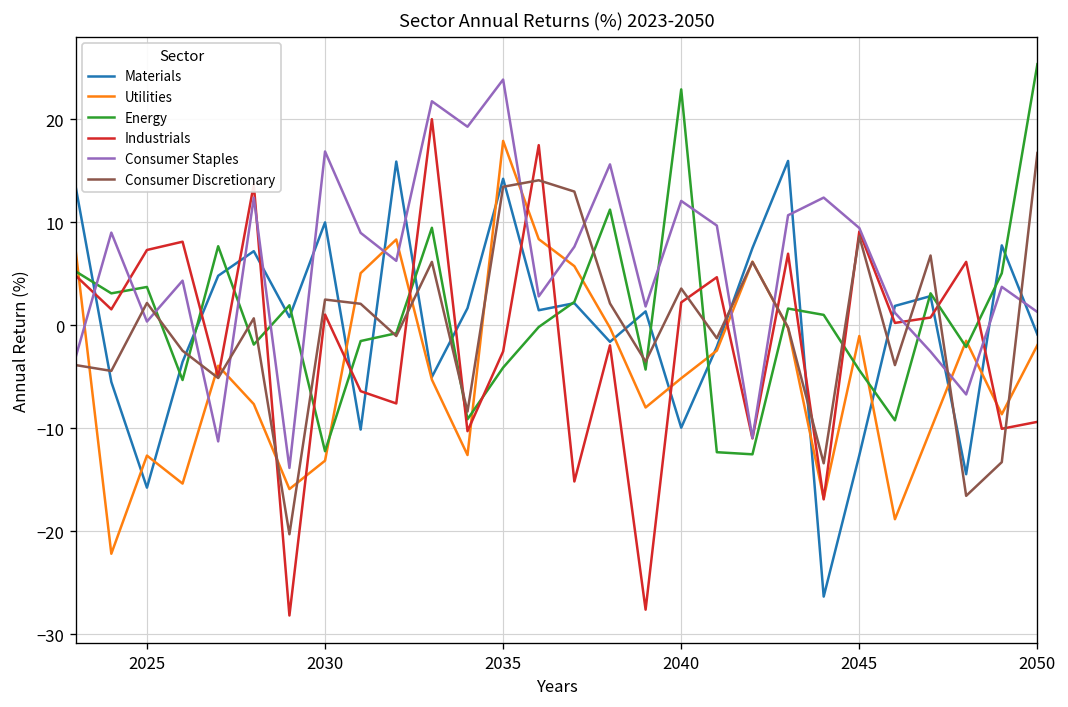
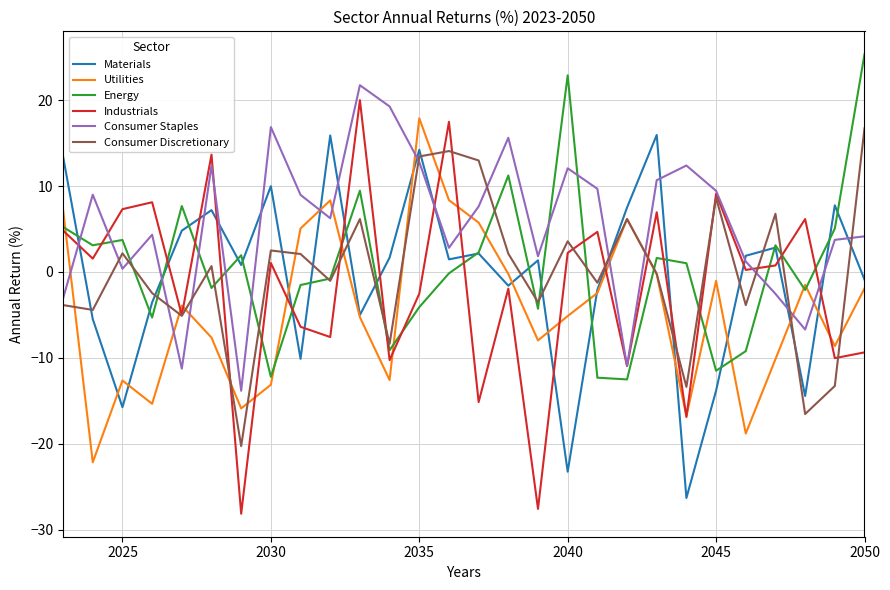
  {
    "Materials": {
      "2025": -16,
      "2030": 10,
      "2035": 14,
-     "2040": -10,
-     "2045": -13,
+     "2040": -23,
+     "2045": -14,
      "2050": -1
    },
    "Utilities": {
      "2025": -13,
      "2030": -13,
      "2035": 18,
      "2040": -5,
      "2045": -1,
      "2050": -2
    },
    "Energy": {
      "2025": 4,
      "2030": -12,
      "2035": -4,
      "2040": 23,
-     "2045": -4,
+     "2045": -12,
      "2050": 25
    },
    "Industrials": {
      "2025": 7,
      "2030": 1,
      "2035": -3,
      "2040": 2,
      "2045": 9,
      "2050": -9
    },
    "Consumer Staples": {
      "2025": 0,
      "2030": 17,
-     "2035": 24,
+     "2035": 13,
      "2040": 12,
      "2045": 9,
-     "2050": 1
+     "2050": 4
    },
    "Consumer Discretionary": {
      "2025": 2,
      "2030": 2,
      "2035": 13,
      "2040": 4,
      "2045": 9,
      "2050": 17
    }
  }
